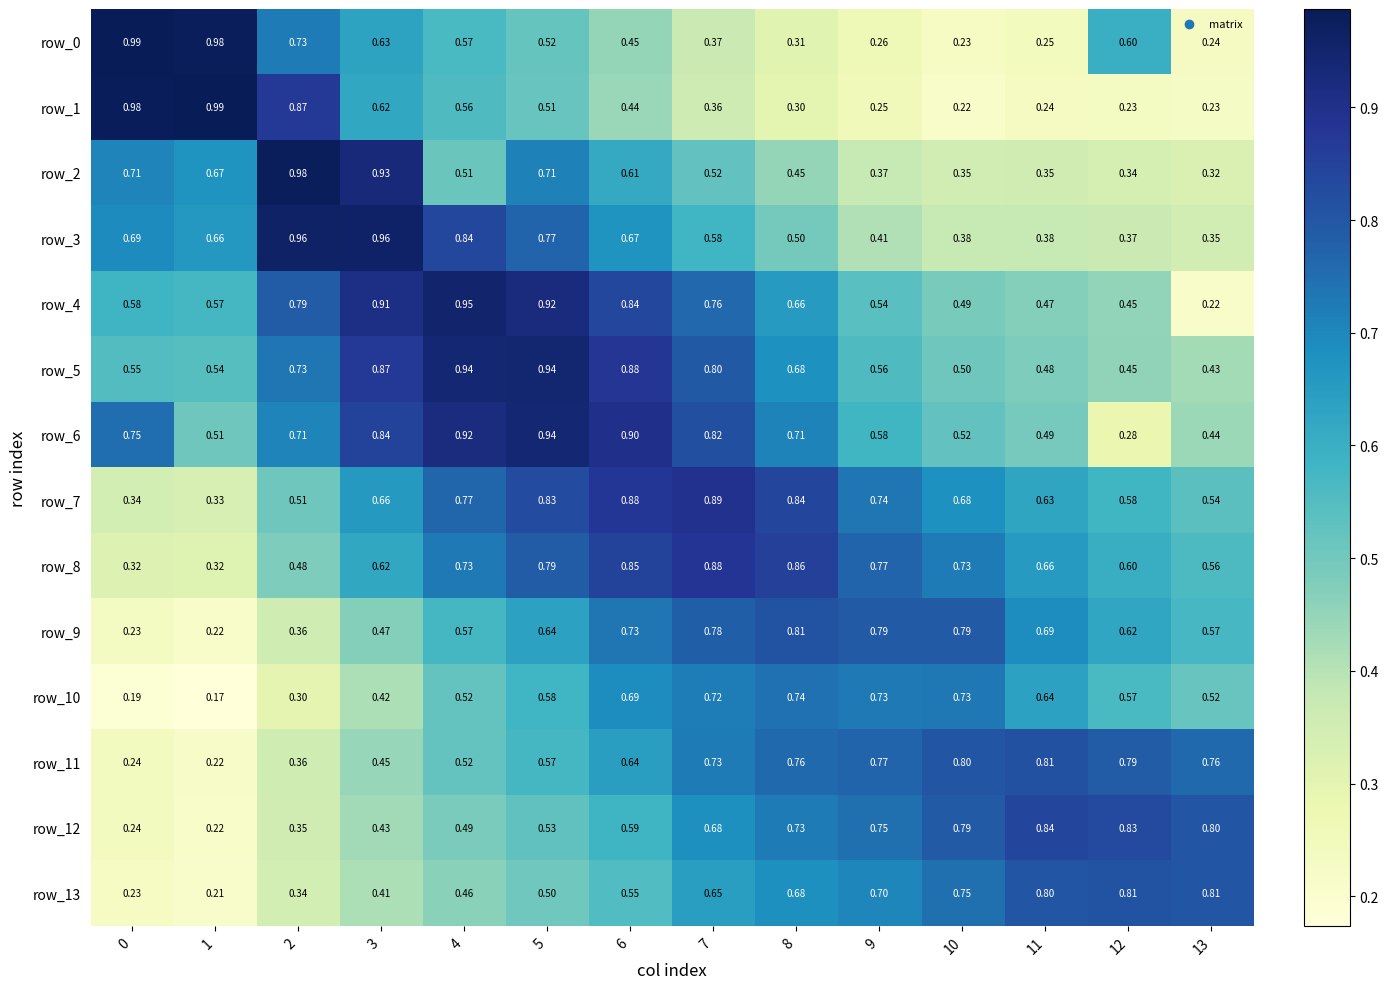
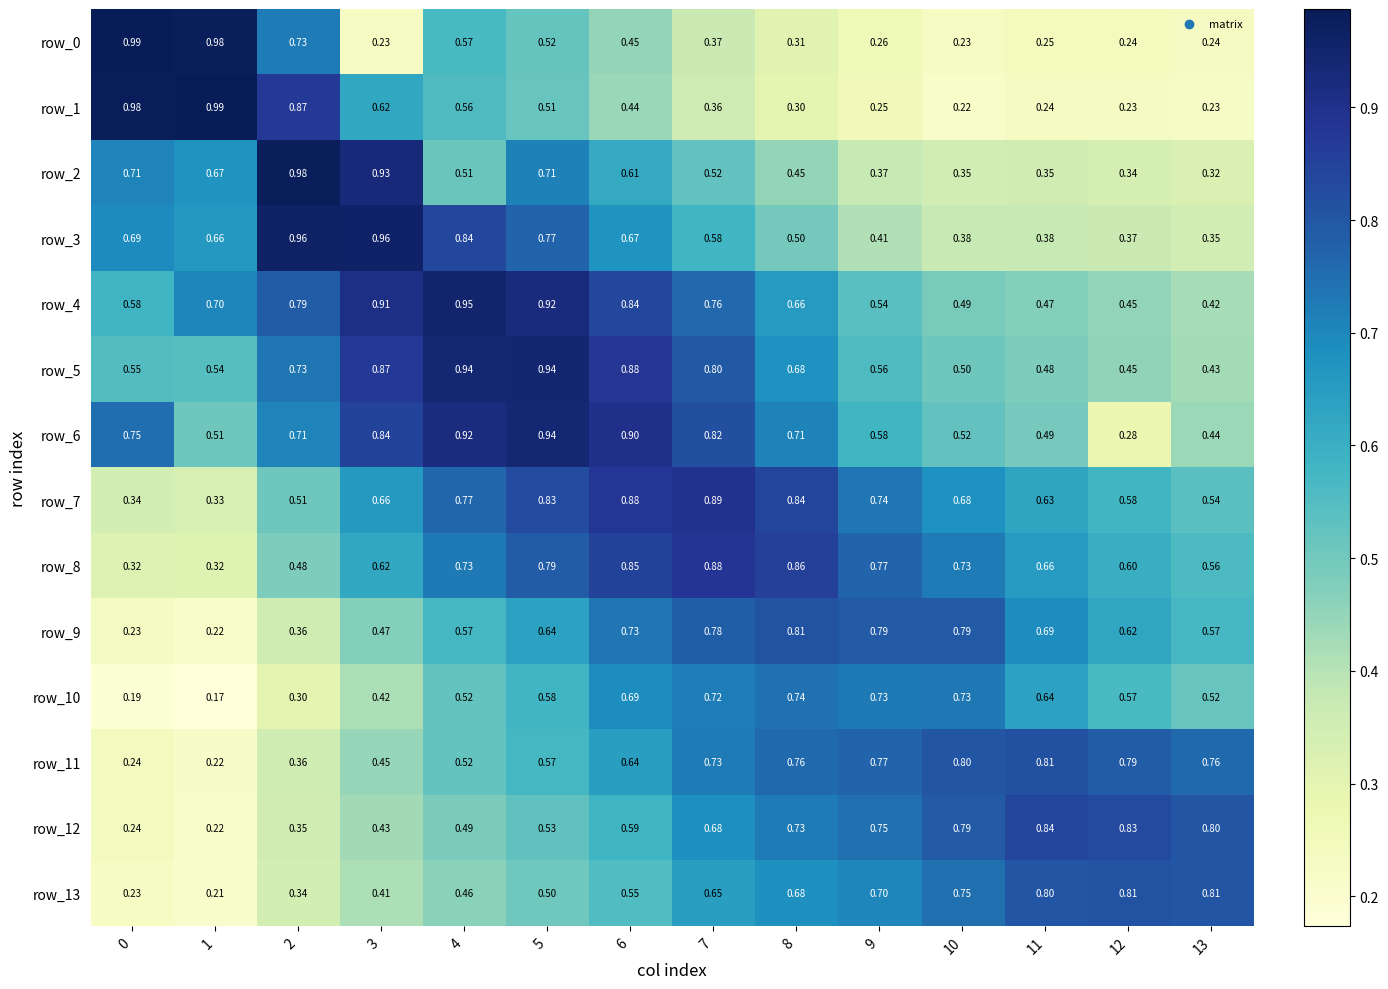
  {
    "row_0": {
      "0": 0.99,
      "1": 0.98,
      "2": 0.73,
-     "3": 0.63,
+     "3": 0.23,
      "4": 0.57,
      "5": 0.52,
      "6": 0.45,
      "7": 0.37,
      "8": 0.31,
      "9": 0.26,
      "10": 0.23,
      "11": 0.25,
-     "12": 0.60,
+     "12": 0.24,
      "13": 0.24
    },
    "row_1": {
      "0": 0.98,
      "1": 0.99,
      "2": 0.87,
      "3": 0.62,
      "4": 0.56,
      "5": 0.51,
      "6": 0.44,
      "7": 0.36,
      "8": 0.30,
      "9": 0.25,
      "10": 0.22,
      "11": 0.24,
      "12": 0.23,
      "13": 0.23
    },
    "row_2": {
      "0": 0.71,
      "1": 0.67,
      "2": 0.98,
      "3": 0.93,
      "4": 0.51,
      "5": 0.71,
      "6": 0.61,
      "7": 0.52,
      "8": 0.45,
      "9": 0.37,
      "10": 0.35,
      "11": 0.35,
      "12": 0.34,
      "13": 0.32
    },
    "row_3": {
      "0": 0.69,
      "1": 0.66,
      "2": 0.96,
      "3": 0.96,
      "4": 0.84,
      "5": 0.77,
      "6": 0.67,
      "7": 0.58,
      "8": 0.50,
      "9": 0.41,
      "10": 0.38,
      "11": 0.38,
      "12": 0.37,
      "13": 0.35
    },
    "row_4": {
      "0": 0.58,
-     "1": 0.57,
+     "1": 0.70,
      "2": 0.79,
      "3": 0.91,
      "4": 0.95,
      "5": 0.92,
      "6": 0.84,
      "7": 0.76,
      "8": 0.66,
      "9": 0.54,
      "10": 0.49,
      "11": 0.47,
      "12": 0.45,
-     "13": 0.22
+     "13": 0.42
    },
    "row_5": {
      "0": 0.55,
      "1": 0.54,
      "2": 0.73,
      "3": 0.87,
      "4": 0.94,
      "5": 0.94,
      "6": 0.88,
      "7": 0.80,
      "8": 0.68,
      "9": 0.56,
      "10": 0.50,
      "11": 0.48,
      "12": 0.45,
      "13": 0.43
    },
    "row_6": {
      "0": 0.75,
      "1": 0.51,
      "2": 0.71,
      "3": 0.84,
      "4": 0.92,
      "5": 0.94,
      "6": 0.90,
      "7": 0.82,
      "8": 0.71,
      "9": 0.58,
      "10": 0.52,
      "11": 0.49,
      "12": 0.28,
      "13": 0.44
    },
    "row_7": {
      "0": 0.34,
      "1": 0.33,
      "2": 0.51,
      "3": 0.66,
      "4": 0.77,
      "5": 0.83,
      "6": 0.88,
      "7": 0.89,
      "8": 0.84,
      "9": 0.74,
      "10": 0.68,
      "11": 0.63,
      "12": 0.58,
      "13": 0.54
    },
    "row_8": {
      "0": 0.32,
      "1": 0.32,
      "2": 0.48,
      "3": 0.62,
      "4": 0.73,
      "5": 0.79,
      "6": 0.85,
      "7": 0.88,
      "8": 0.86,
      "9": 0.77,
      "10": 0.73,
      "11": 0.66,
      "12": 0.60,
      "13": 0.56
    },
    "row_9": {
      "0": 0.23,
      "1": 0.22,
      "2": 0.36,
      "3": 0.47,
      "4": 0.57,
      "5": 0.64,
      "6": 0.73,
      "7": 0.78,
      "8": 0.81,
      "9": 0.79,
      "10": 0.79,
      "11": 0.69,
      "12": 0.62,
      "13": 0.57
    },
    "row_10": {
      "0": 0.19,
      "1": 0.17,
      "2": 0.30,
      "3": 0.42,
      "4": 0.52,
      "5": 0.58,
      "6": 0.69,
      "7": 0.72,
      "8": 0.74,
      "9": 0.73,
      "10": 0.73,
      "11": 0.64,
      "12": 0.57,
      "13": 0.52
    },
    "row_11": {
      "0": 0.24,
      "1": 0.22,
      "2": 0.36,
      "3": 0.45,
      "4": 0.52,
      "5": 0.57,
      "6": 0.64,
      "7": 0.73,
      "8": 0.76,
      "9": 0.77,
      "10": 0.80,
      "11": 0.81,
      "12": 0.79,
      "13": 0.76
    },
    "row_12": {
      "0": 0.24,
      "1": 0.22,
      "2": 0.35,
      "3": 0.43,
      "4": 0.49,
      "5": 0.53,
      "6": 0.59,
      "7": 0.68,
      "8": 0.73,
      "9": 0.75,
      "10": 0.79,
      "11": 0.84,
      "12": 0.83,
      "13": 0.80
    },
    "row_13": {
      "0": 0.23,
      "1": 0.21,
      "2": 0.34,
      "3": 0.41,
      "4": 0.46,
      "5": 0.50,
      "6": 0.55,
      "7": 0.65,
      "8": 0.68,
      "9": 0.70,
      "10": 0.75,
      "11": 0.80,
      "12": 0.81,
      "13": 0.81
    }
  }
